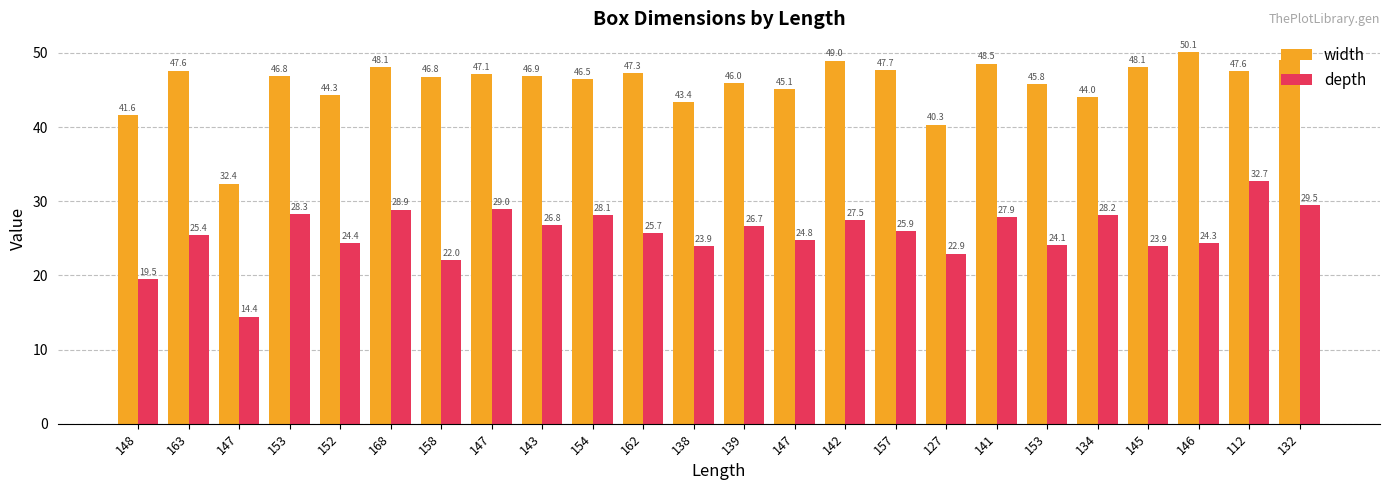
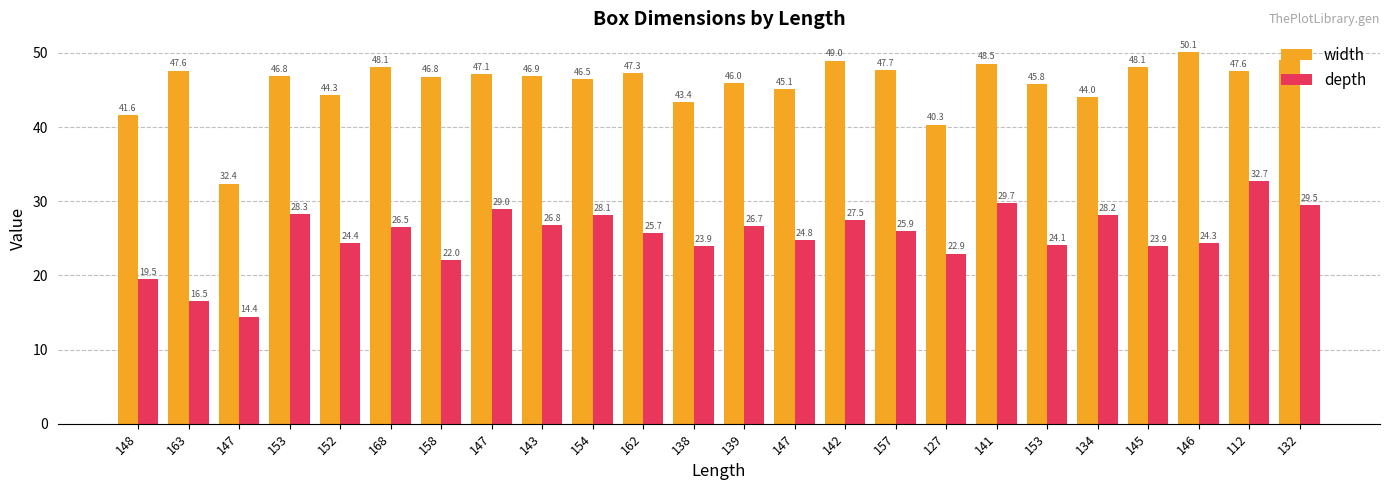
  {
    "width": {
      "148": 41.6,
      "163": 47.6,
      "152": 44.3,
      "168": 48.1,
      "158": 46.8,
      "143": 46.9,
      "154": 46.5,
      "162": 47.3,
      "138": 43.4,
      "139": 46.0,
      "142": 49.0,
      "157": 47.7,
      "127": 40.3,
      "141": 48.5,
      "134": 44.0,
      "145": 48.1,
      "146": 50.1,
      "112": 47.6,
      "132": 49.0
    },
    "depth": {
      "148": 19.5,
-     "163": 25.4,
+     "163": 16.5,
      "152": 24.4,
-     "168": 28.9,
+     "168": 26.5,
      "158": 22.0,
      "143": 26.8,
      "154": 28.1,
      "162": 25.7,
      "138": 23.9,
      "139": 26.7,
      "142": 27.5,
      "157": 25.9,
      "127": 22.9,
-     "141": 27.9,
+     "141": 29.7,
      "134": 28.2,
      "145": 23.9,
      "146": 24.3,
      "112": 32.7,
      "132": 29.5
    }
  }
